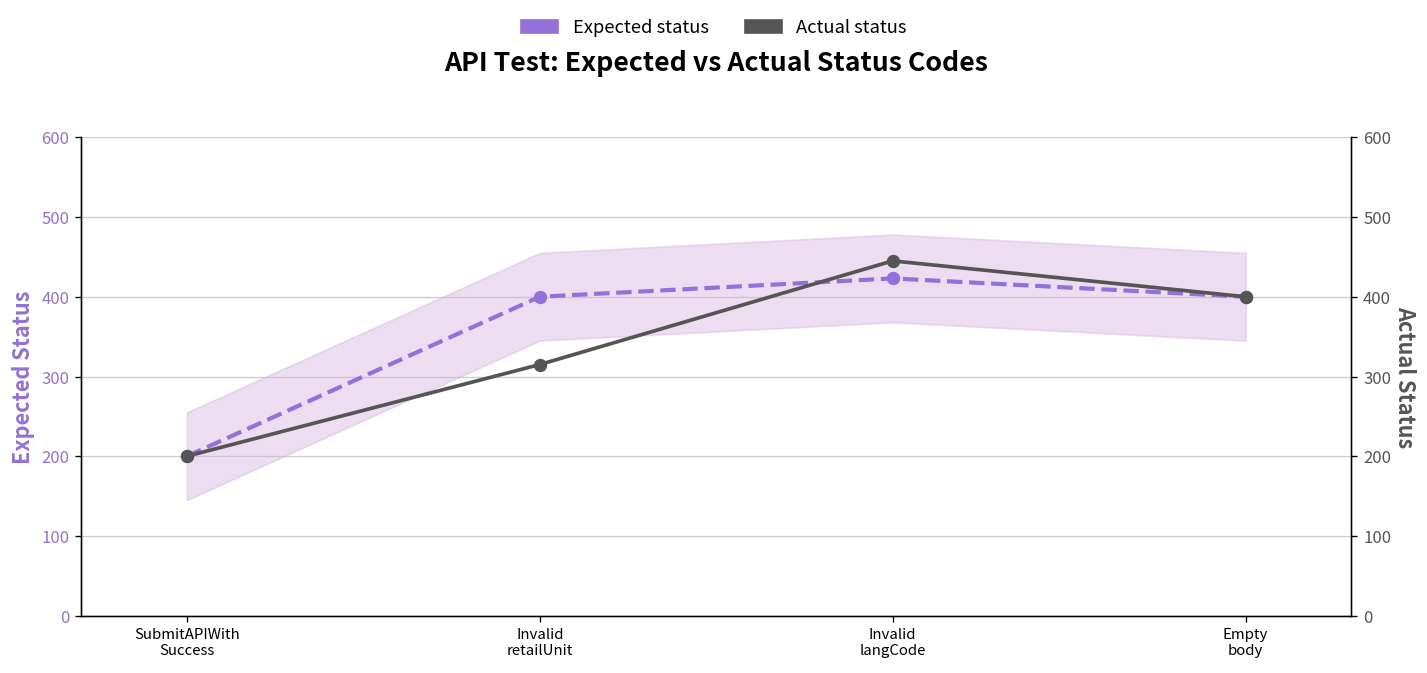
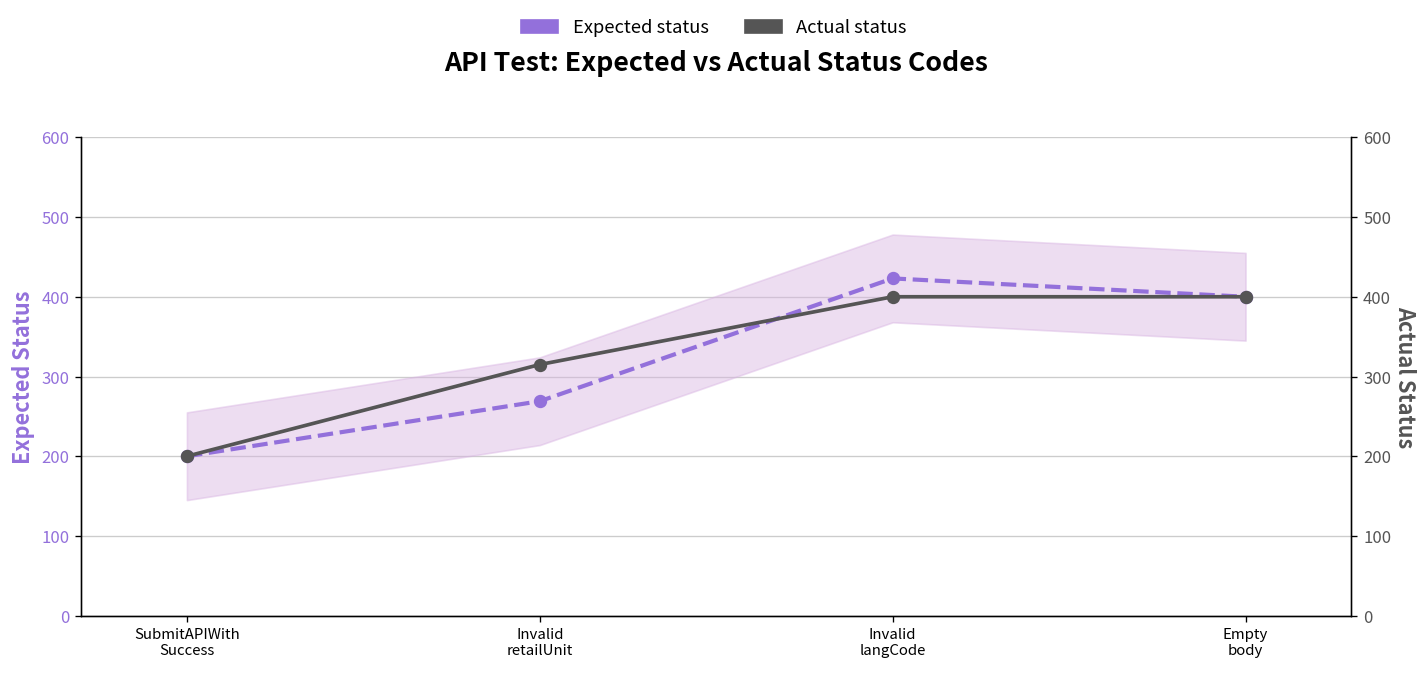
  {
    "Expected status": {
      "SubmitAPIWith Success": 200,
-     "Invalid retailUnit": 400,
+     "Invalid retailUnit": 270,
      "Invalid langCode": 420,
      "Empty body": 400
    },
    "Actual status": {
      "SubmitAPIWith Success": 200,
      "Invalid retailUnit": 320,
-     "Invalid langCode": 450,
+     "Invalid langCode": 400,
      "Empty body": 400
    }
  }
